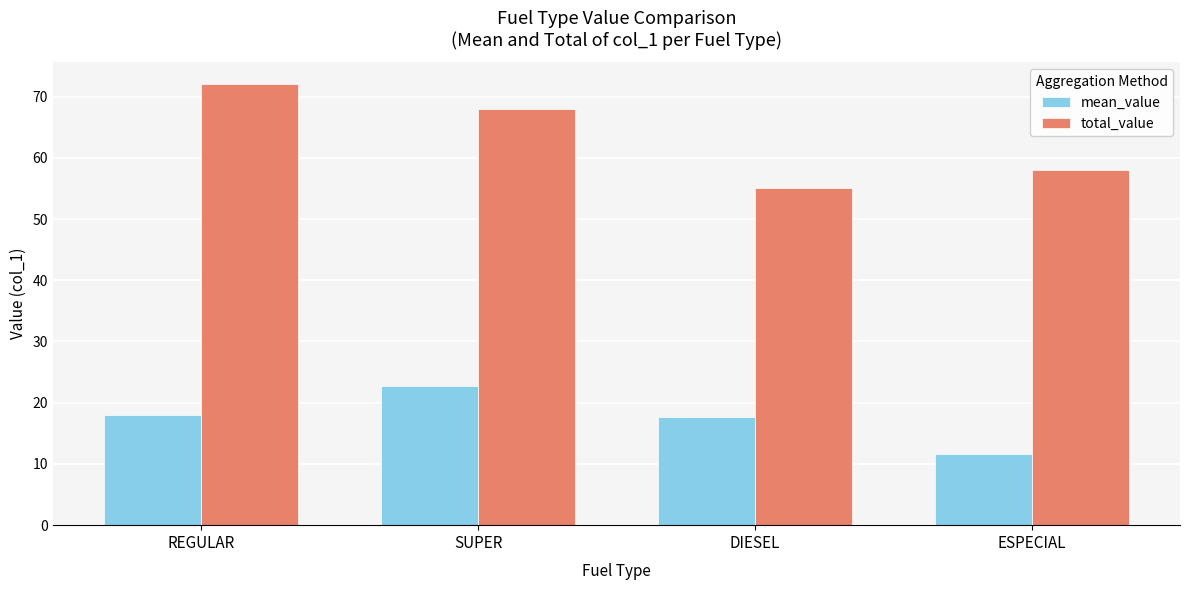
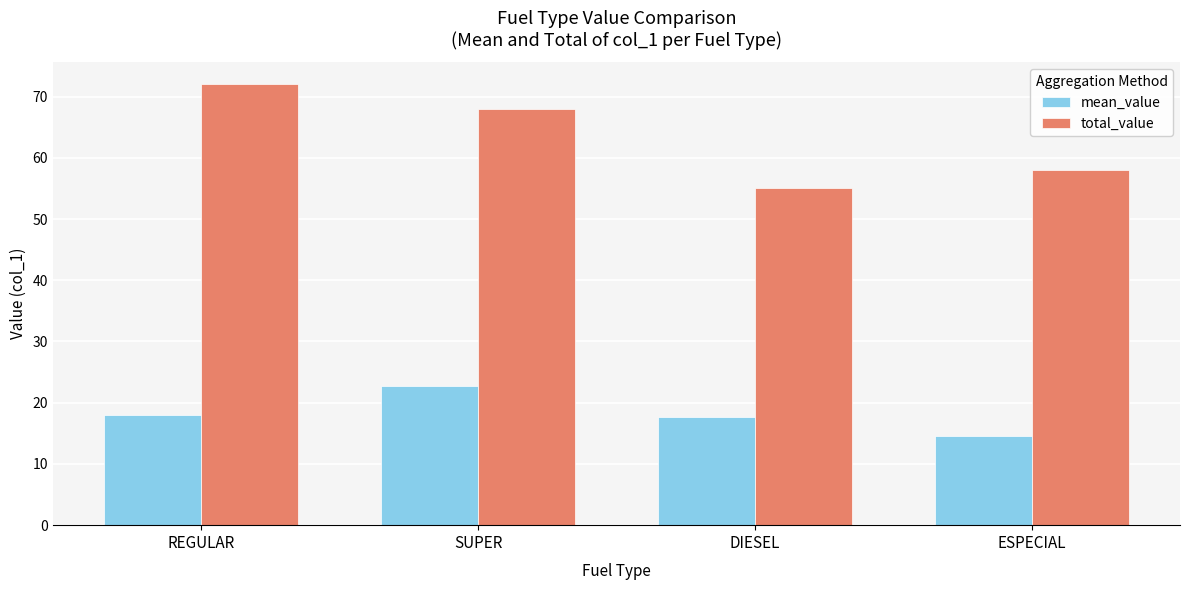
  {
    "mean_value": {
      "REGULAR": 18,
      "SUPER": 23,
      "DIESEL": 18,
-     "ESPECIAL": 12
+     "ESPECIAL": 15
    },
    "total_value": {
      "REGULAR": 72,
      "SUPER": 68,
      "DIESEL": 55,
      "ESPECIAL": 58
    }
  }
